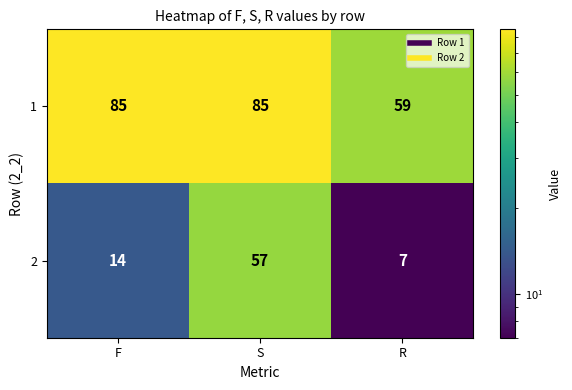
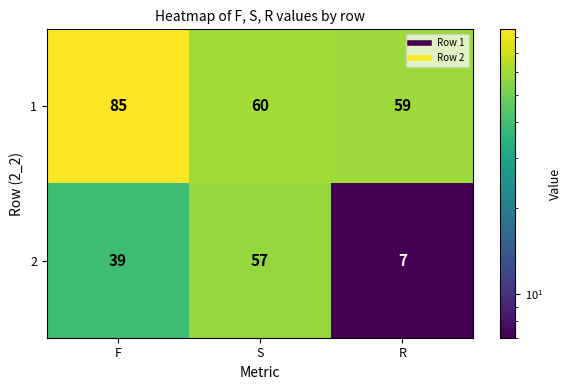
  {
    "1": {
      "F": 85,
-     "S": 85,
+     "S": 60,
      "R": 59
    },
    "2": {
-     "F": 14,
+     "F": 39,
      "S": 57,
      "R": 7
    }
  }
